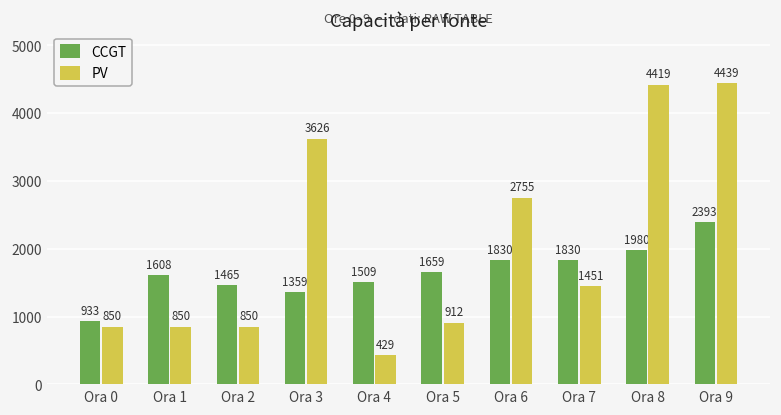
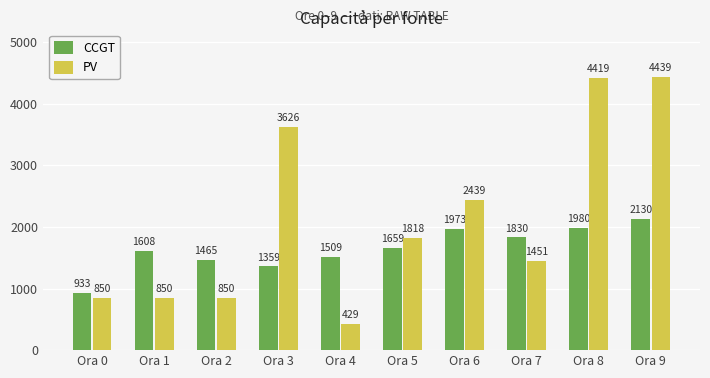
  {
    "CCGT": {
      "Ora 0": 933,
      "Ora 1": 1608,
      "Ora 2": 1465,
      "Ora 3": 1359,
      "Ora 4": 1509,
      "Ora 5": 1659,
-     "Ora 6": 1830,
+     "Ora 6": 1973,
      "Ora 7": 1830,
      "Ora 8": 1980,
-     "Ora 9": 2393
+     "Ora 9": 2130
    },
    "PV": {
      "Ora 0": 850,
      "Ora 1": 850,
      "Ora 2": 850,
      "Ora 3": 3626,
      "Ora 4": 429,
-     "Ora 5": 912,
-     "Ora 6": 2755,
+     "Ora 5": 1818,
+     "Ora 6": 2439,
      "Ora 7": 1451,
      "Ora 8": 4419,
      "Ora 9": 4439
    }
  }
